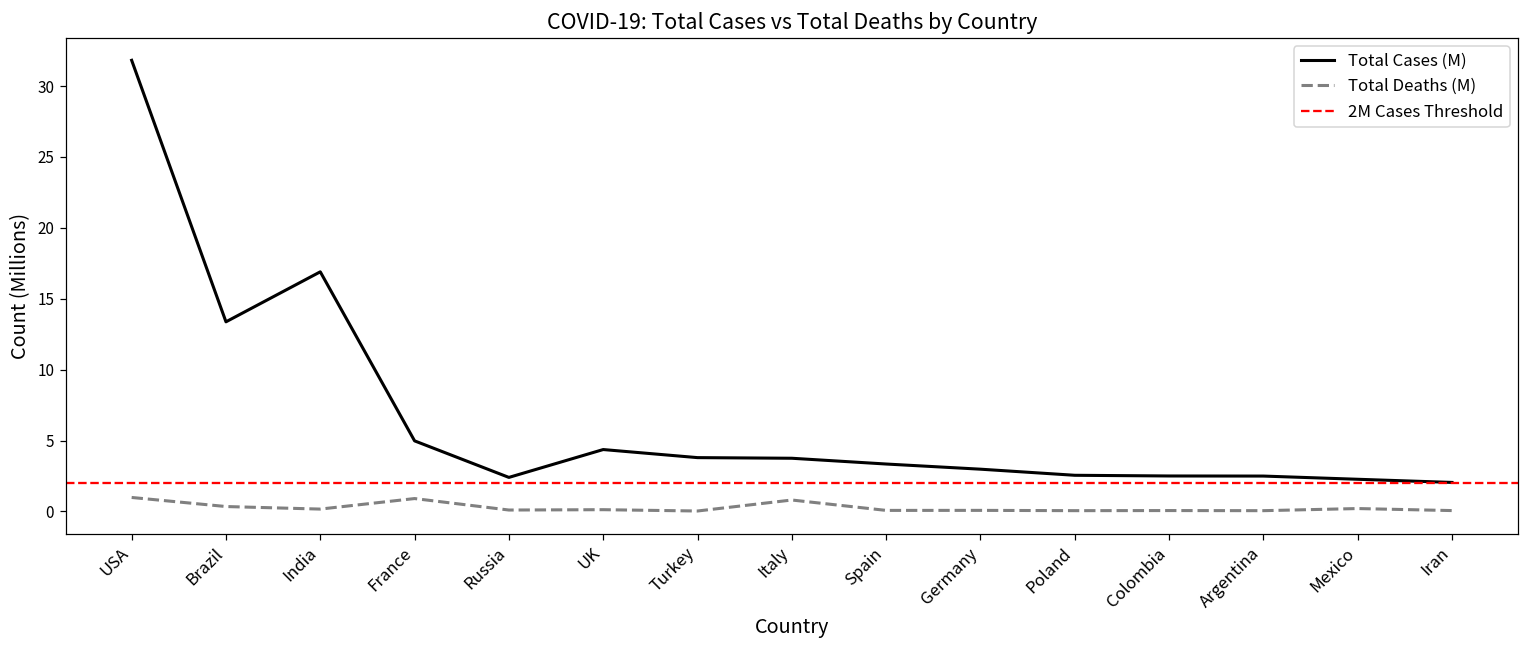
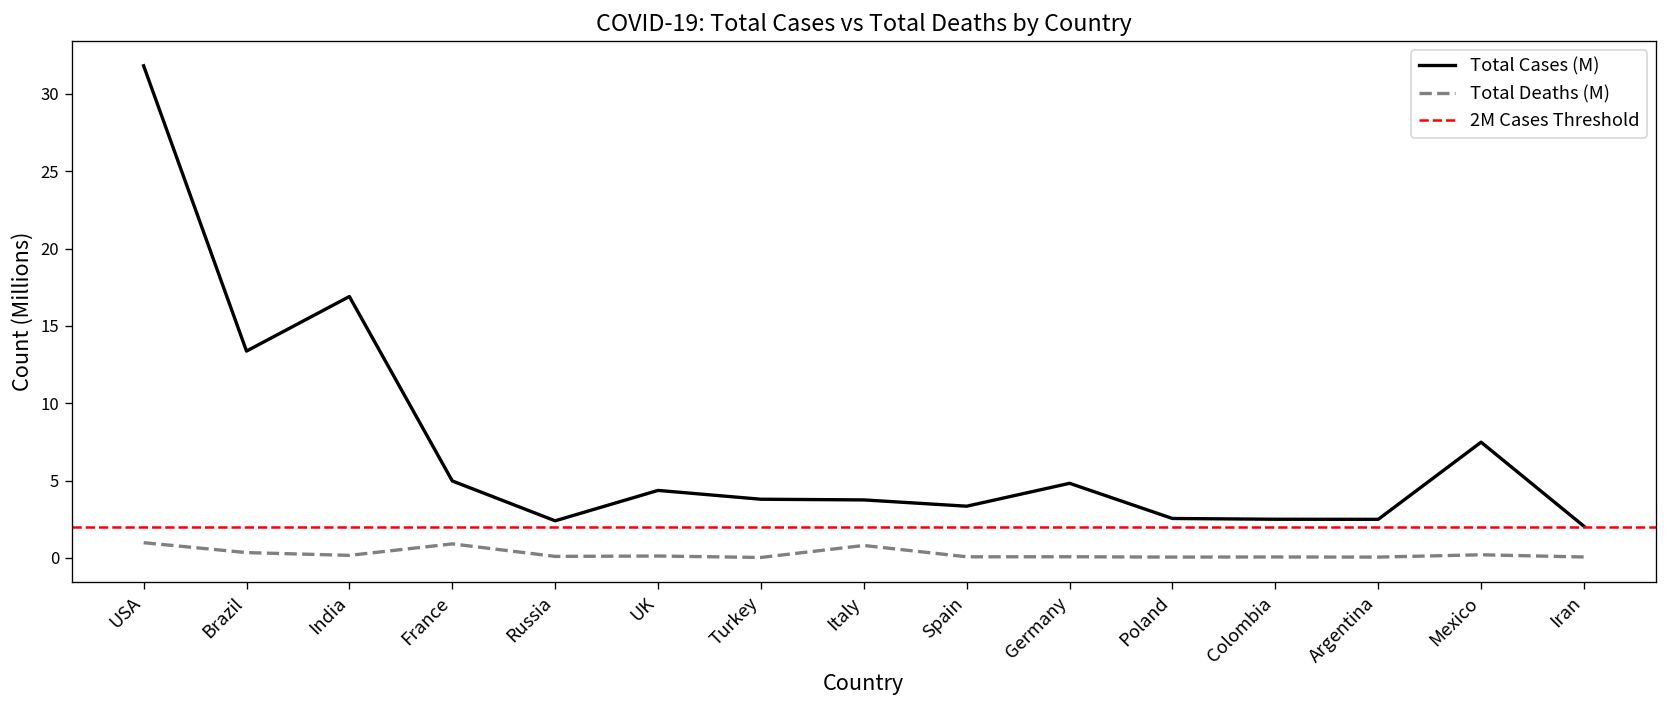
  {
    "Total Cases (M)": {
      "USA": 31.8,
      "Brazil": 13.4,
      "India": 16.9,
      "France": 5.0,
      "Russia": 2.4,
      "UK": 4.4,
      "Turkey": 3.8,
      "Italy": 3.8,
      "Spain": 3.3,
-     "Germany": 3.0,
+     "Germany": 4.8,
      "Poland": 2.6,
      "Colombia": 2.5,
      "Argentina": 2.5,
-     "Mexico": 2.3,
+     "Mexico": 7.5,
      "Iran": 2.0
    },
    "Total Deaths (M)": {
      "USA": 1.0,
      "Brazil": 0.3,
      "India": 0.2,
      "France": 0.9,
      "Russia": 0.1,
      "UK": 0.1,
      "Turkey": 0.0,
      "Italy": 0.8,
      "Spain": 0.1,
      "Germany": 0.1,
      "Poland": 0.1,
      "Colombia": 0.1,
      "Argentina": 0.1,
      "Mexico": 0.2,
      "Iran": 0.1
    }
  }
